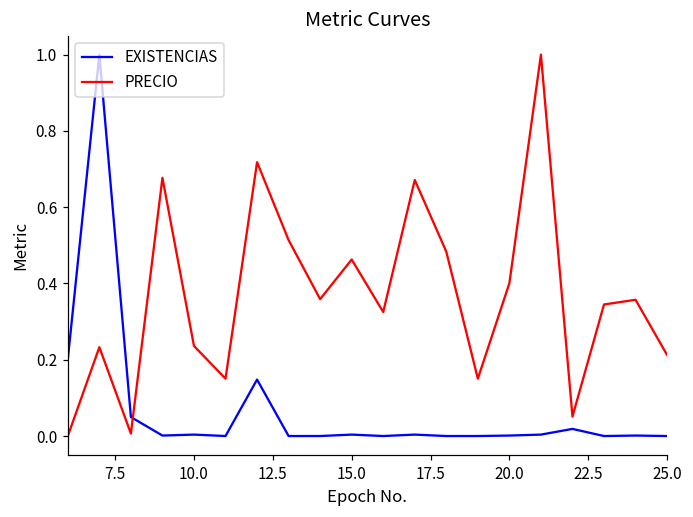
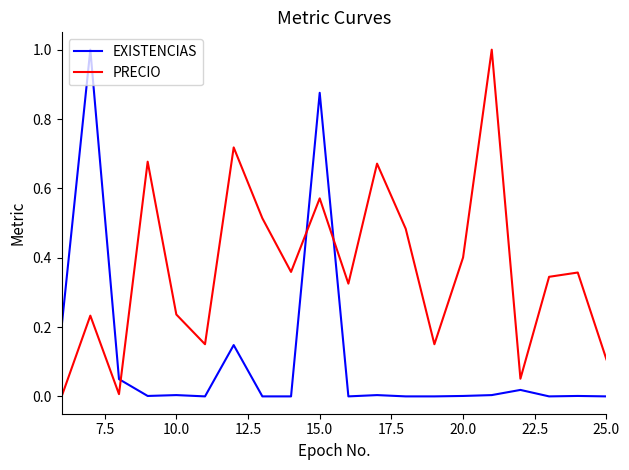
  {
    "EXISTENCIAS": {
      "10.0": 0.00,
-     "15.0": 0.00,
+     "15.0": 0.88,
      "20.0": 0.00,
      "25.0": 0.00
    },
    "PRECIO": {
      "10.0": 0.24,
-     "15.0": 0.46,
+     "15.0": 0.57,
      "20.0": 0.40,
-     "25.0": 0.21
+     "25.0": 0.11
    }
  }
